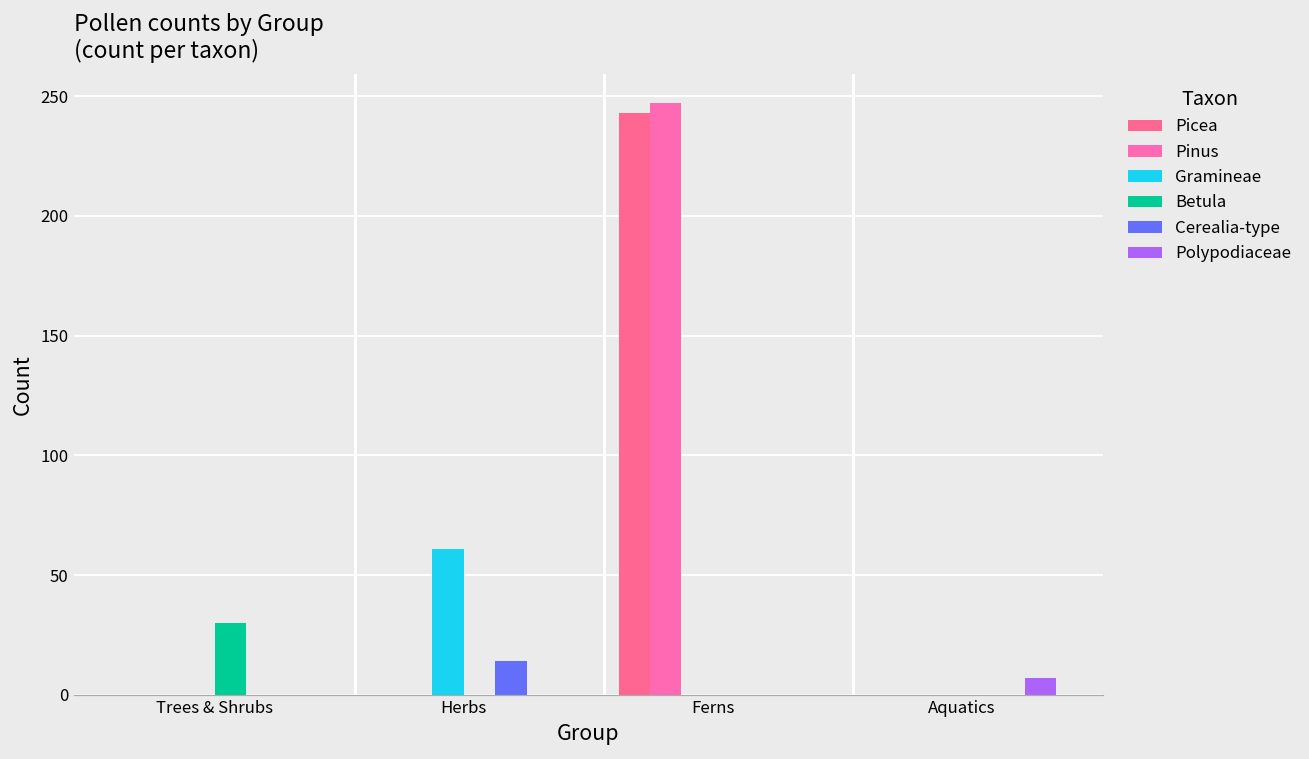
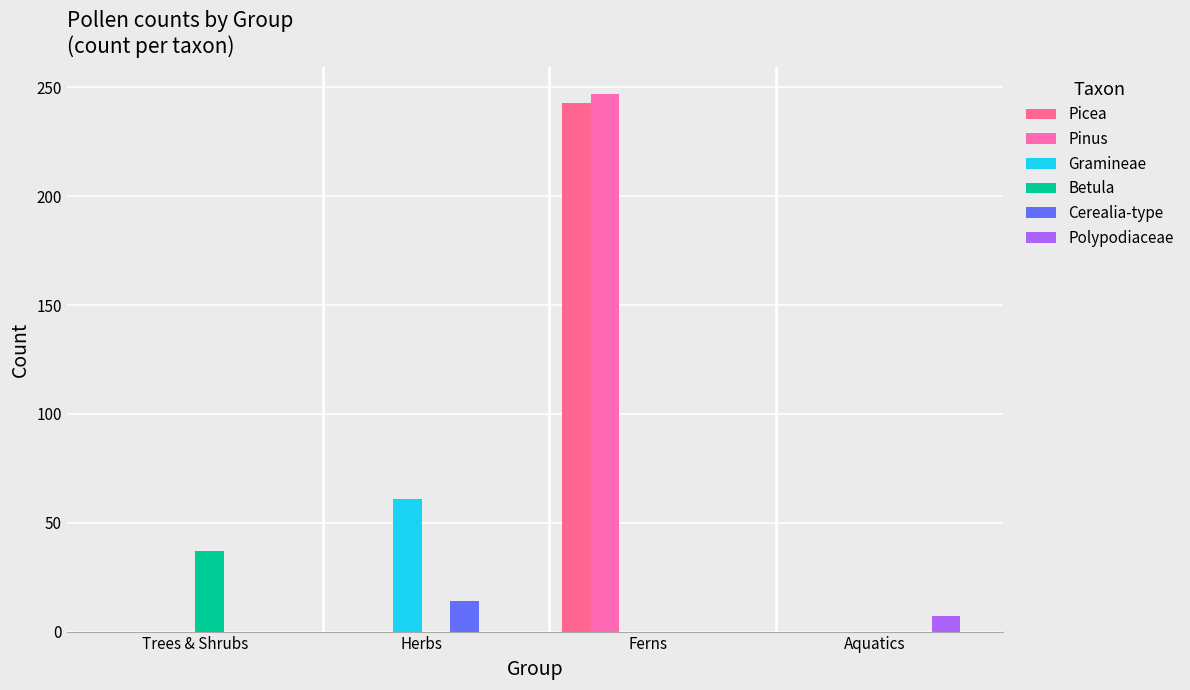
  {
    "Gramineae": {
      "Trees & Shrubs": 0,
      "Herbs": 61,
      "Ferns": 0,
      "Aquatics": 0
    },
    "Betula": {
-     "Trees & Shrubs": 30,
+     "Trees & Shrubs": 37,
      "Herbs": 0,
      "Ferns": 0,
      "Aquatics": 0
    },
    "Cerealia-type": {
      "Trees & Shrubs": 0,
      "Herbs": 14,
      "Ferns": 0,
      "Aquatics": 0
    },
    "Polypodiaceae": {
      "Trees & Shrubs": 0,
      "Herbs": 0,
      "Ferns": 0,
      "Aquatics": 7
    }
  }
